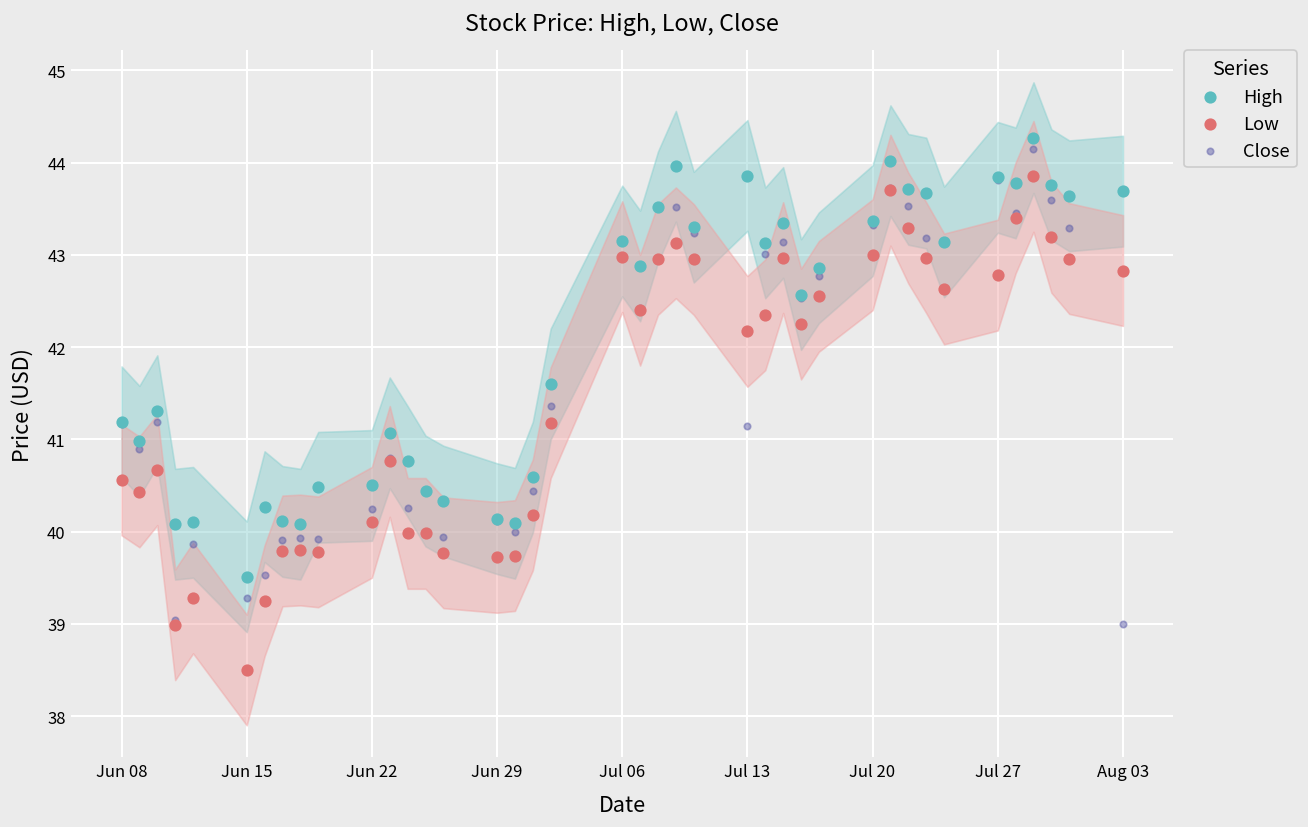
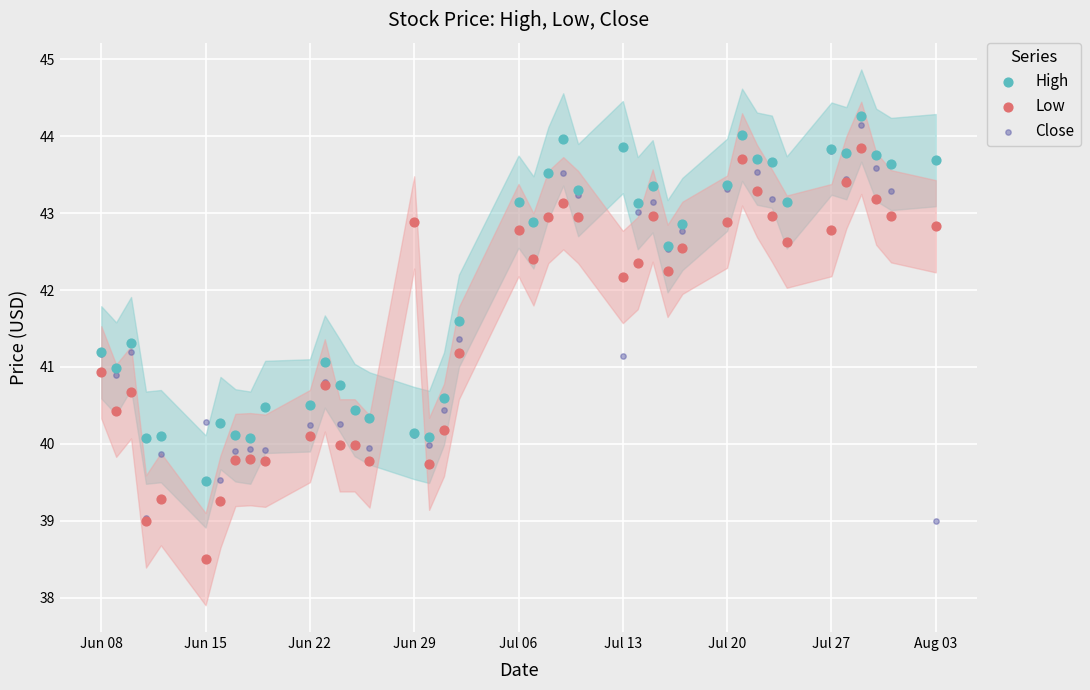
  {
    "Low": {
-     "Jun 08": 40.6,
-     "Jun 29": 39.7,
-     "Jul 06": 43.0,
-     "Jul 20": 43.0
+     "Jun 08": 40.9,
+     "Jun 29": 42.9,
+     "Jul 06": 42.8,
+     "Jul 20": 42.9
    },
    "Close": {
-     "Jun 15": 39.3
+     "Jun 15": 40.3
    }
  }
